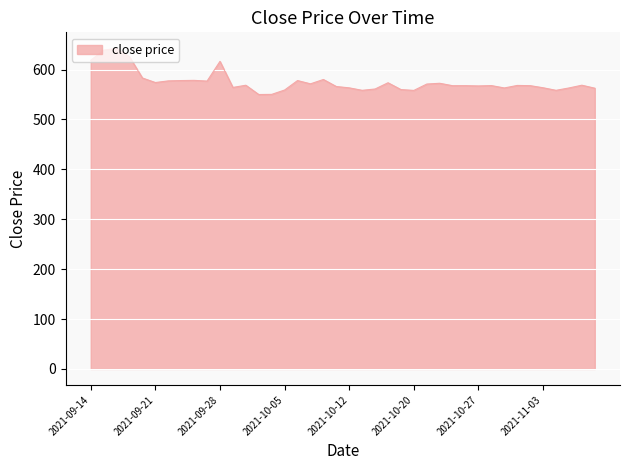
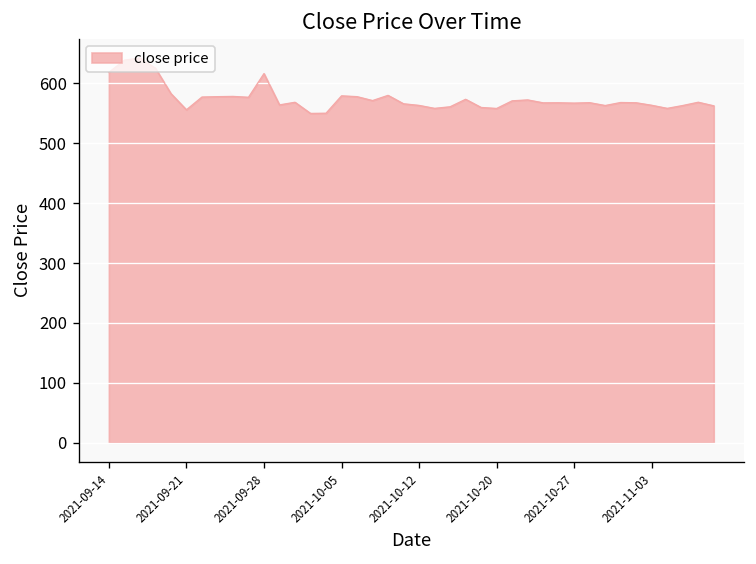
  {
-   "2021-09-21": 570,
+   "2021-09-21": 560,
    "2021-09-28": 620,
-   "2021-10-05": 560,
+   "2021-10-05": 580,
    "2021-10-12": 560,
    "2021-10-20": 560,
    "2021-10-27": 570,
    "2021-11-03": 560
  }
